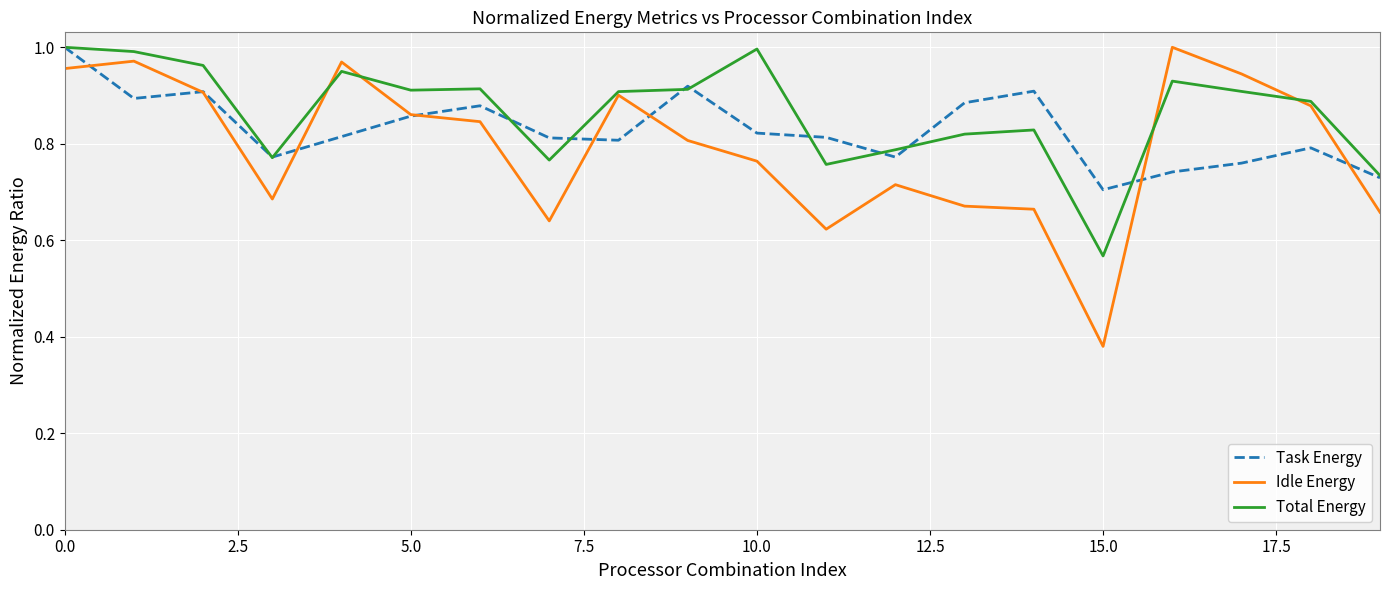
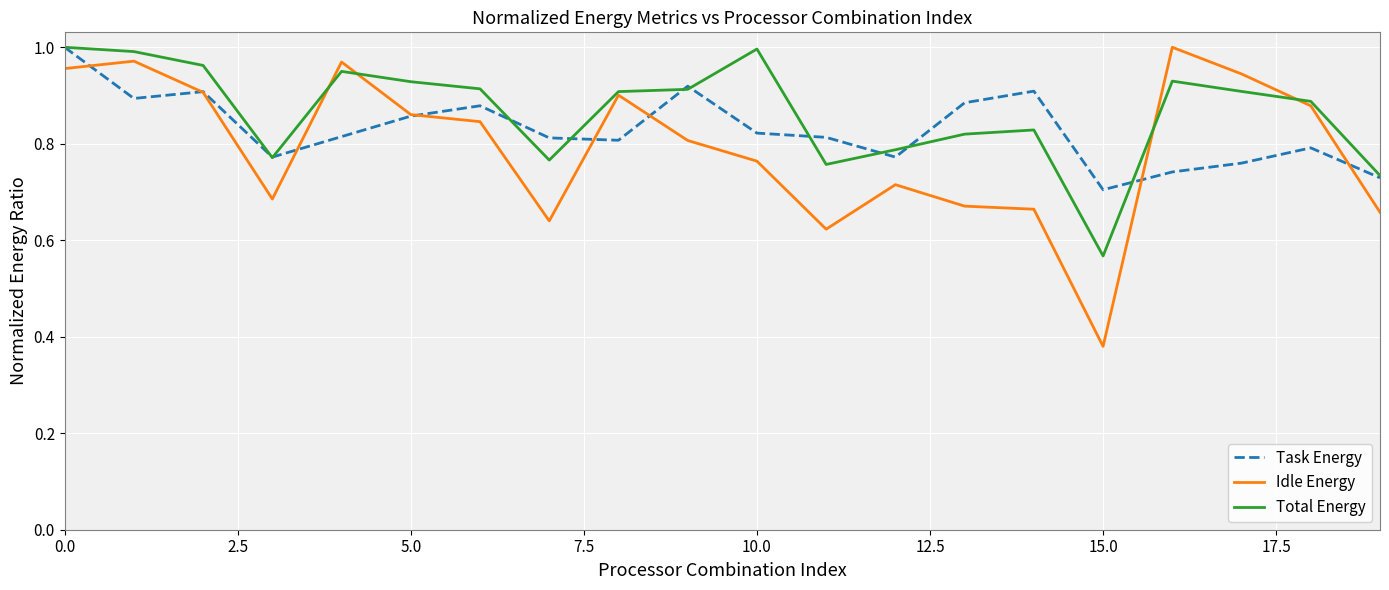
  {
    "Task Energy": {
      "10.0": 0.82,
      "15.0": 0.70
    },
    "Idle Energy": {
      "0.0": 0.96,
      "10.0": 0.76,
      "15.0": 0.38
    },
    "Total Energy": {
-     "5.0": 0.91,
+     "5.0": 0.93,
      "10.0": 1.00,
      "15.0": 0.57
    }
  }
